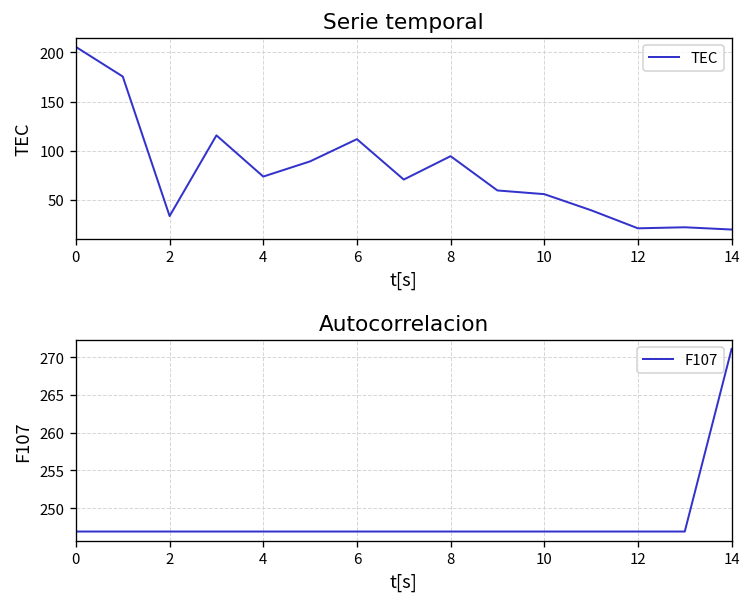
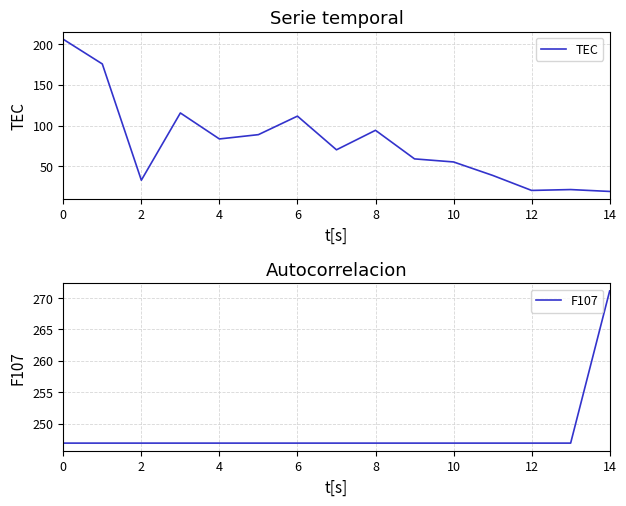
  {
    "Serie temporal": {
      "0": 210,
      "2": 30,
-     "4": 70,
+     "4": 80,
      "6": 110,
      "8": 90,
      "10": 60,
      "12": 20,
      "14": 20
    },
    "Autocorrelacion": {
      "0": 247,
      "2": 247,
      "4": 247,
      "6": 247,
      "8": 247,
      "10": 247,
      "12": 247,
      "14": 271
    }
  }
